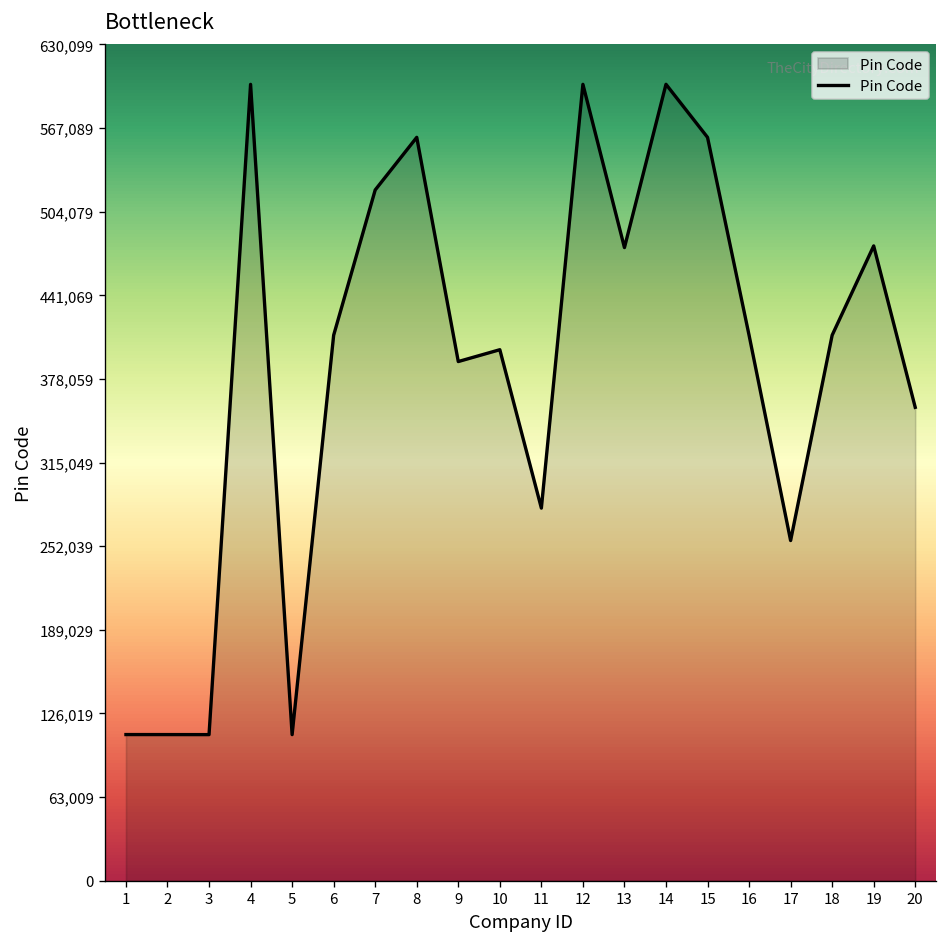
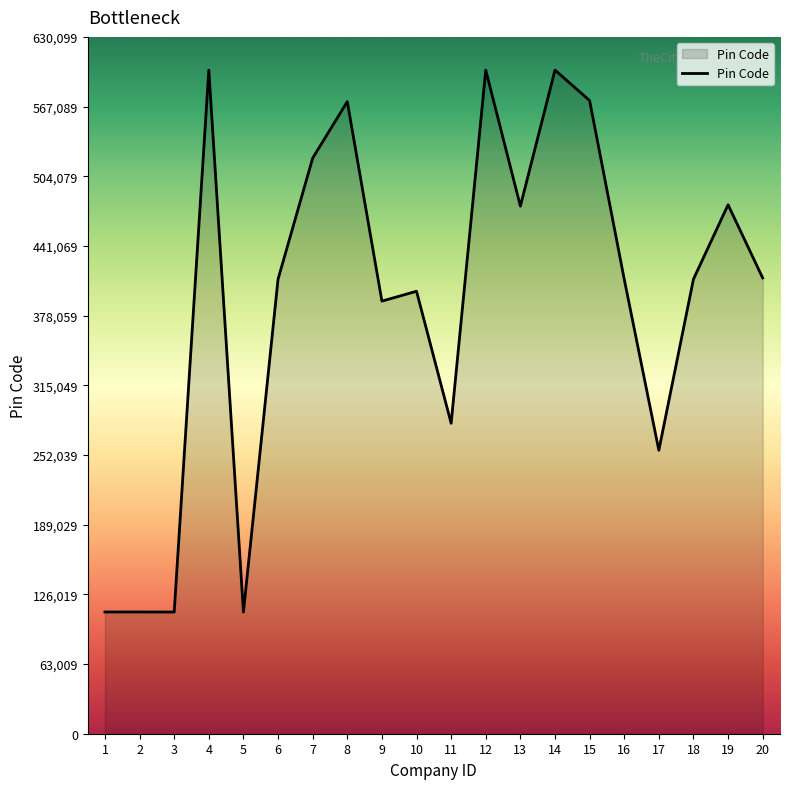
  {
    "1": "110,000",
    "2": "110,000",
    "3": "110,000",
    "4": "600,000",
    "5": "110,000",
    "6": "411,000",
    "7": "520,000",
-   "8": "560,000",
+   "8": "572,000",
    "9": "391,000",
    "10": "400,000",
    "11": "281,000",
    "12": "600,000",
    "13": "477,000",
    "14": "600,000",
-   "15": "560,000",
+   "15": "573,000",
    "16": "411,000",
    "17": "256,000",
    "18": "411,000",
    "19": "478,000",
-   "20": "357,000"
+   "20": "412,000"
  }
